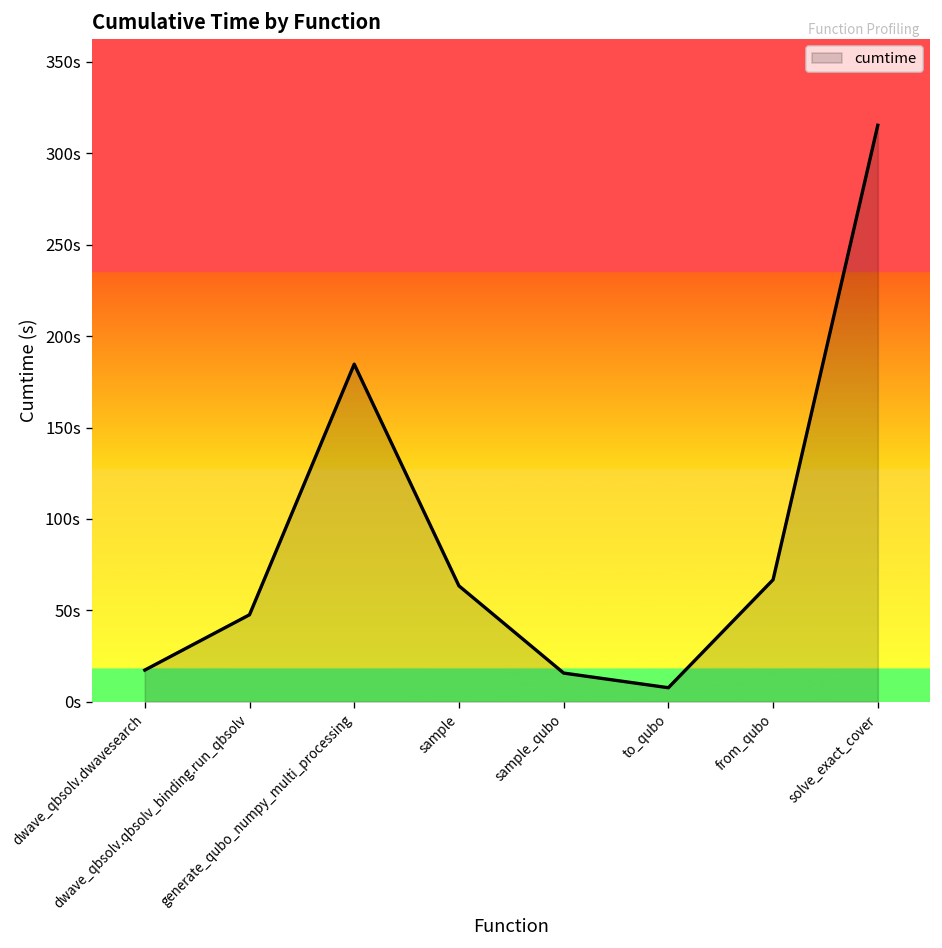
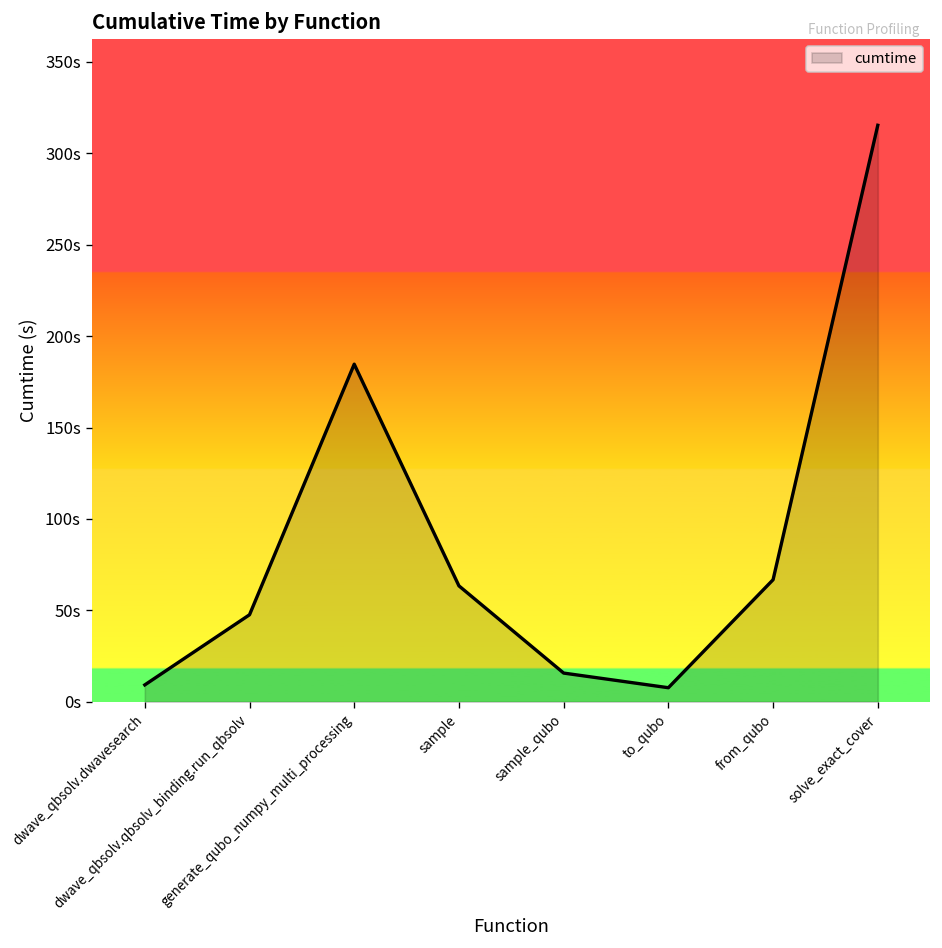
  {
-   "dwave_qbsolv.dwavesearch": "17s",
+   "dwave_qbsolv.dwavesearch": "9s",
    "dwave_qbsolv.qbsolv_binding.run_qbsolv": "48s",
    "generate_qubo_numpy_multi_processing": "185s",
    "sample": "63s",
    "sample_qubo": "16s",
    "to_qubo": "8s",
    "from_qubo": "67s",
    "solve_exact_cover": "315s"
  }
